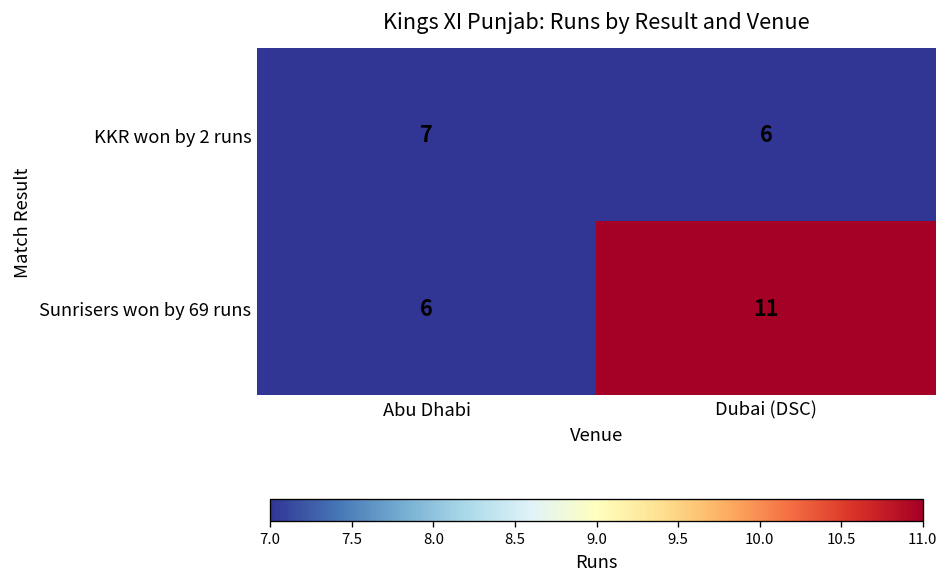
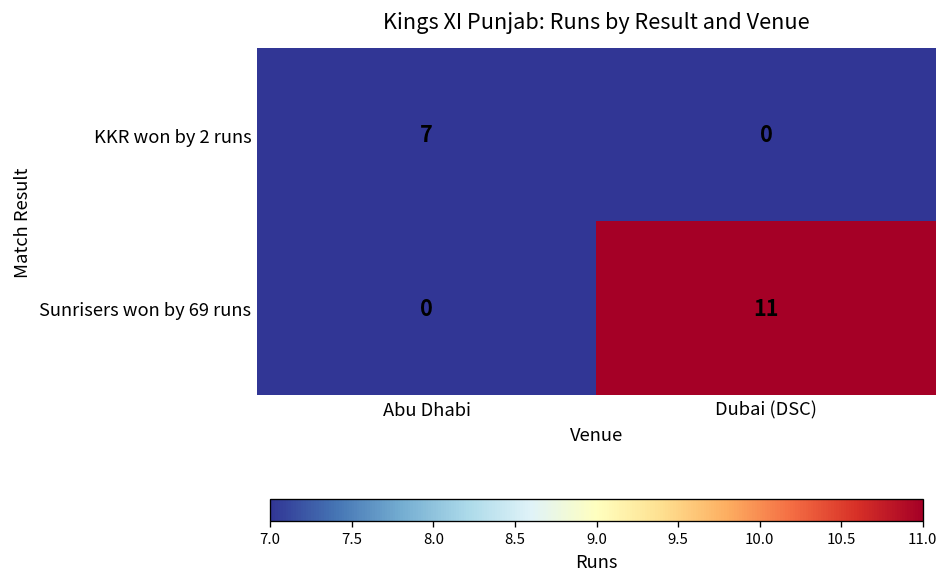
  {
    "KKR won by 2 runs": {
      "Abu Dhabi": 7,
-     "Dubai (DSC)": 6
+     "Dubai (DSC)": 0
    },
    "Sunrisers won by 69 runs": {
-     "Abu Dhabi": 6,
+     "Abu Dhabi": 0,
      "Dubai (DSC)": 11
    }
  }
